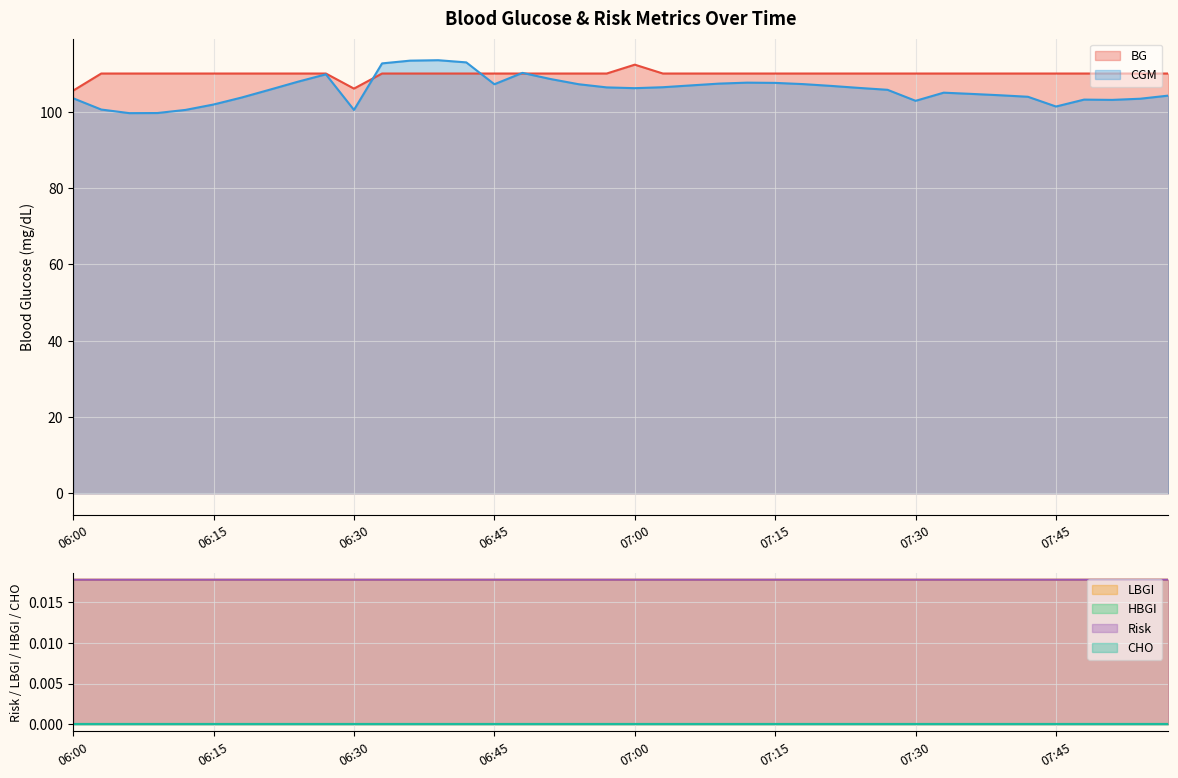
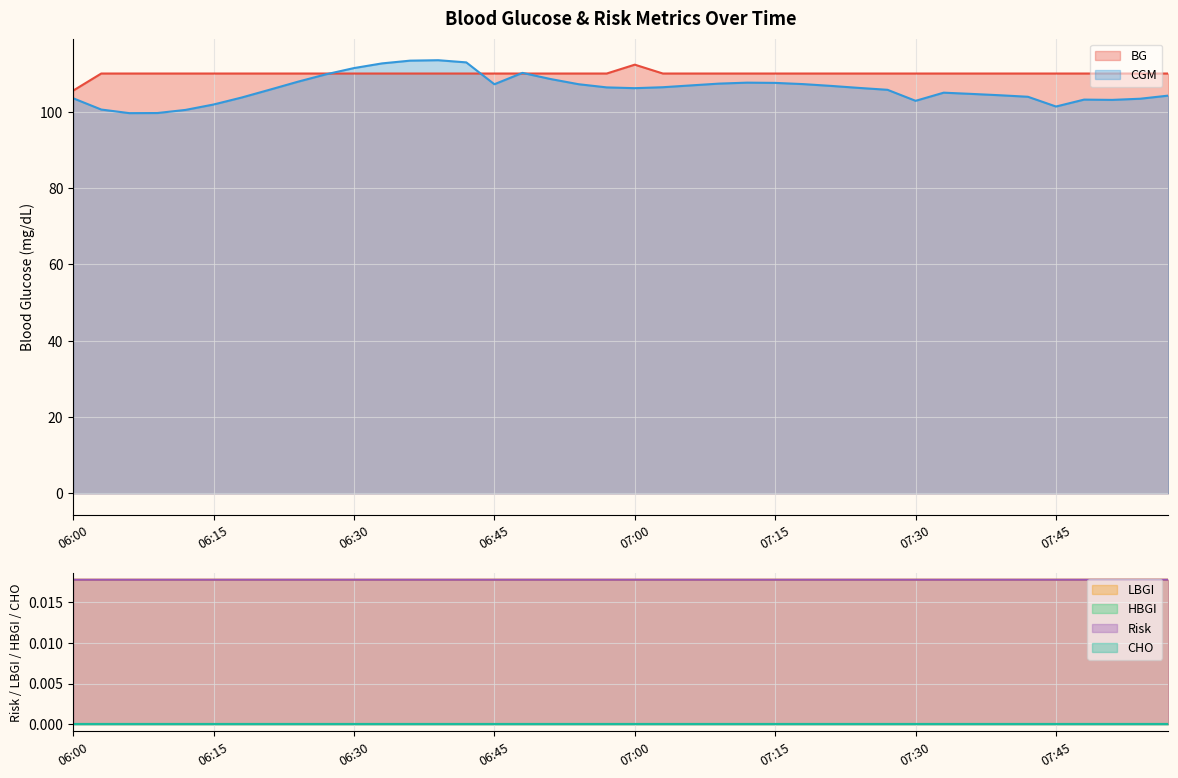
  {
    "Blood Glucose & Risk Metrics Over Time": {
      "BG": {
        "06:00": 106,
        "06:15": 110,
-       "06:30": 106,
+       "06:30": 110,
        "06:45": 110,
        "07:00": 112,
        "07:15": 110,
        "07:30": 110,
        "07:45": 110
      },
      "CGM": {
        "06:00": 104,
        "06:15": 102,
-       "06:30": 100,
+       "06:30": 111,
        "06:45": 107,
        "07:00": 106,
        "07:15": 108,
        "07:30": 103,
        "07:45": 101
      }
    }
  }
